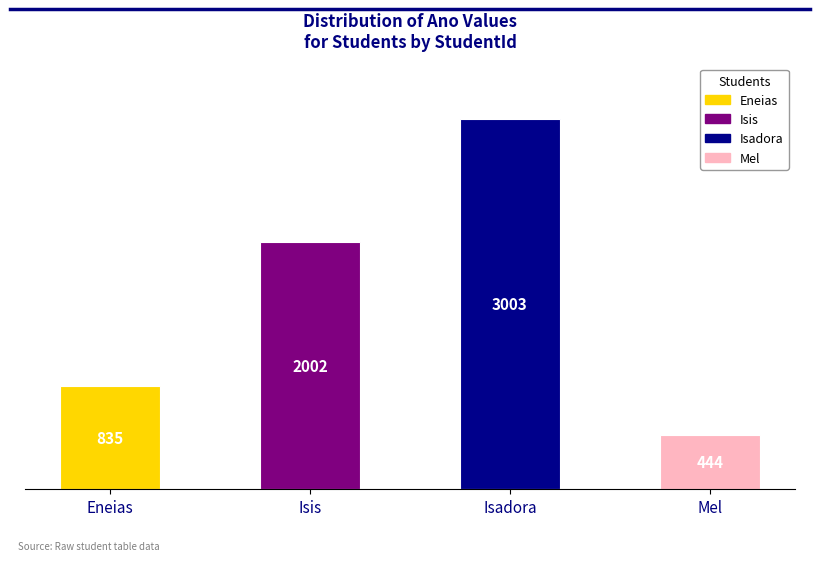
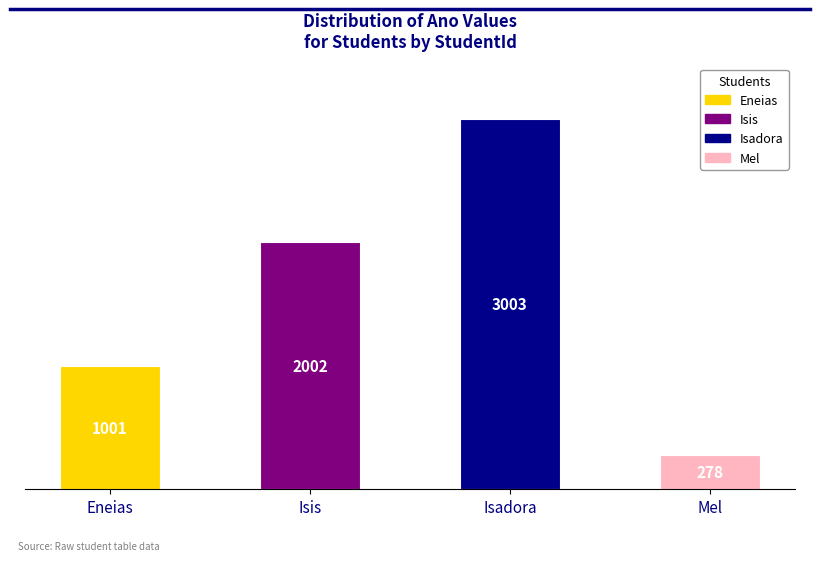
  {
-   "Eneias": 835,
+   "Eneias": 1001,
    "Isis": 2002,
    "Isadora": 3003,
-   "Mel": 444
+   "Mel": 278
  }
